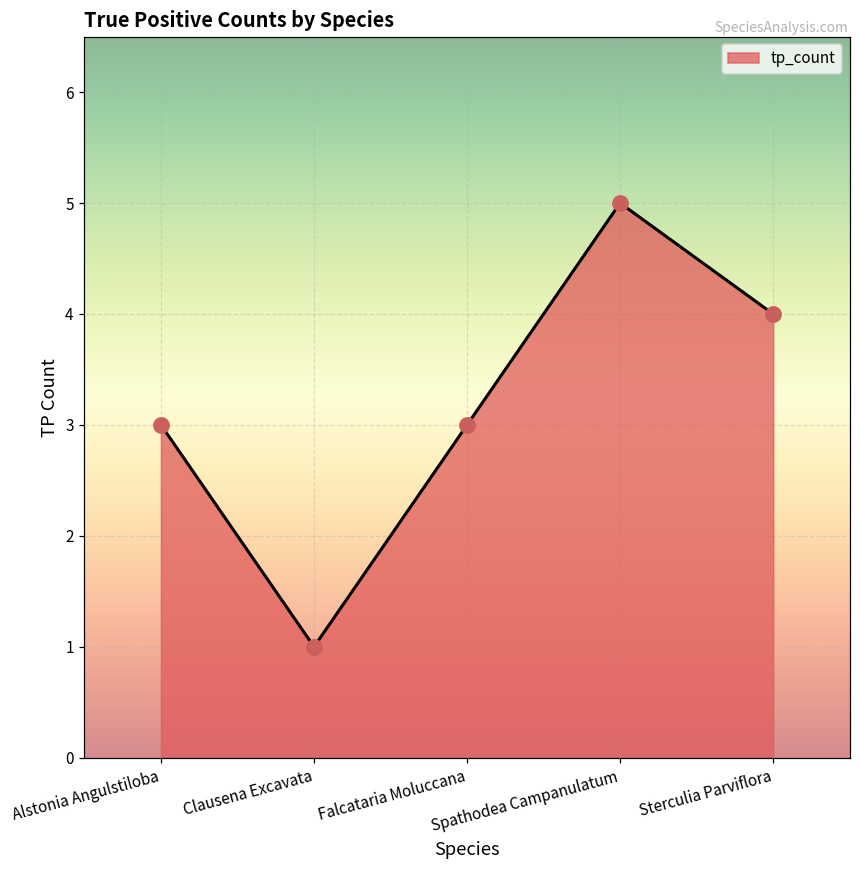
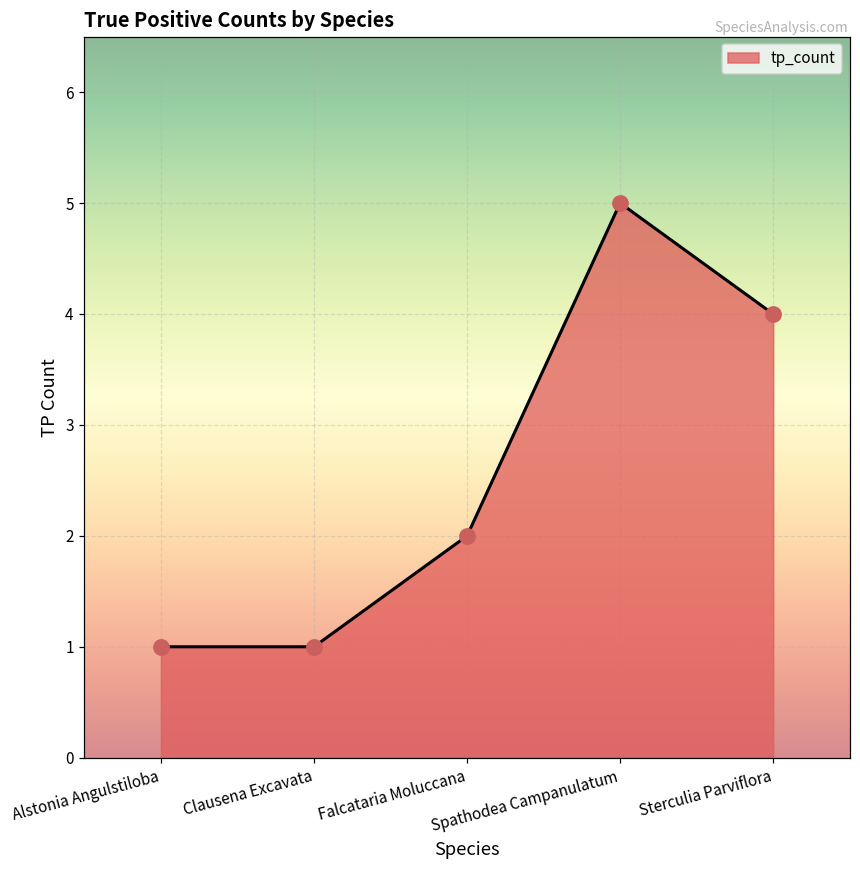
  {
-   "Alstonia Angulstiloba": 3,
+   "Alstonia Angulstiloba": 1,
    "Clausena Excavata": 1,
-   "Falcataria Moluccana": 3,
+   "Falcataria Moluccana": 2,
    "Spathodea Campanulatum": 5,
    "Sterculia Parviflora": 4
  }
